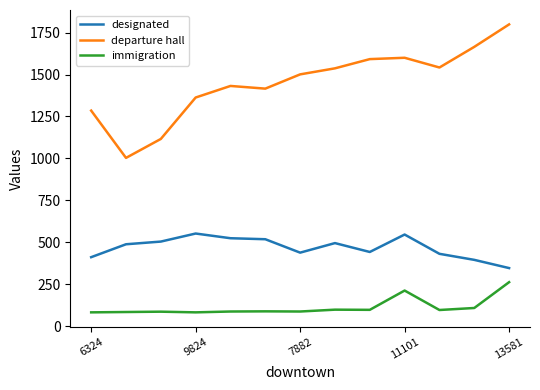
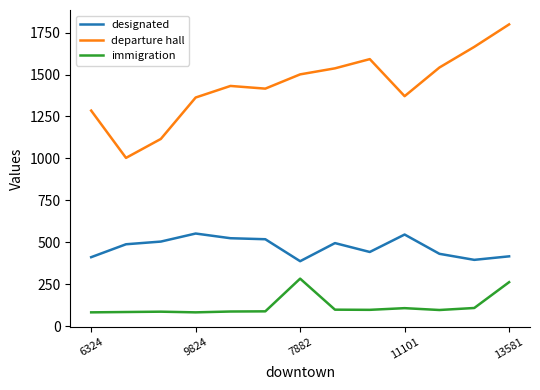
  {
    "designated": {
      "6324": 410,
      "9824": 550,
-     "7882": 440,
+     "7882": 390,
      "11101": 550,
-     "13581": 350
+     "13581": 420
    },
    "departure hall": {
      "6324": 1290,
      "9824": 1360,
      "7882": 1500,
-     "11101": 1600,
+     "11101": 1370,
      "13581": 1800
    },
    "immigration": {
      "6324": 80,
      "9824": 80,
-     "7882": 90,
-     "11101": 210,
+     "7882": 280,
+     "11101": 110,
      "13581": 260
    }
  }
